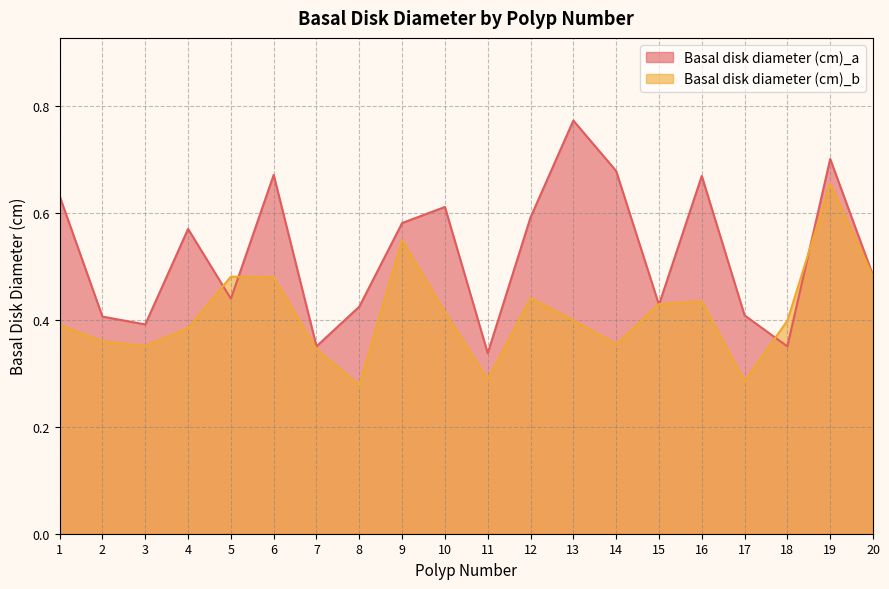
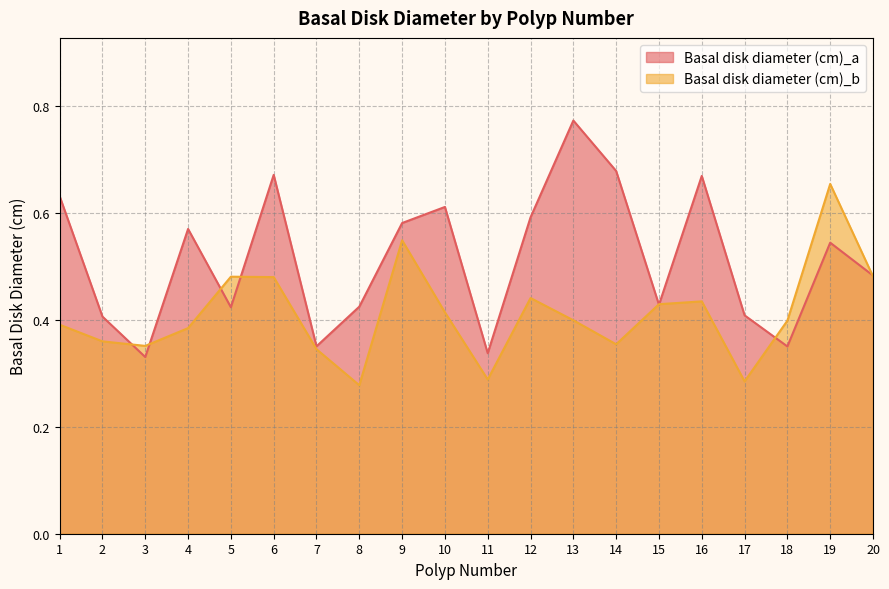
  {
    "Basal disk diameter (cm)_a": {
      "1": 0.63,
      "2": 0.41,
-     "3": 0.39,
+     "3": 0.33,
      "4": 0.57,
-     "5": 0.44,
+     "5": 0.42,
      "6": 0.67,
      "7": 0.35,
      "8": 0.42,
      "9": 0.58,
      "10": 0.61,
      "11": 0.34,
      "12": 0.59,
      "13": 0.77,
      "14": 0.68,
      "16": 0.67,
      "17": 0.41,
      "18": 0.35,
-     "19": 0.70
+     "19": 0.54
    },
    "Basal disk diameter (cm)_b": {
      "1": 0.39,
      "2": 0.36,
      "3": 0.35,
      "4": 0.38,
      "5": 0.48,
      "6": 0.48,
      "7": 0.35,
      "8": 0.28,
      "9": 0.55,
      "10": 0.41,
      "11": 0.29,
      "12": 0.44,
      "13": 0.40,
      "14": 0.35,
      "16": 0.43,
      "17": 0.28,
      "18": 0.40,
      "19": 0.65
    }
  }
